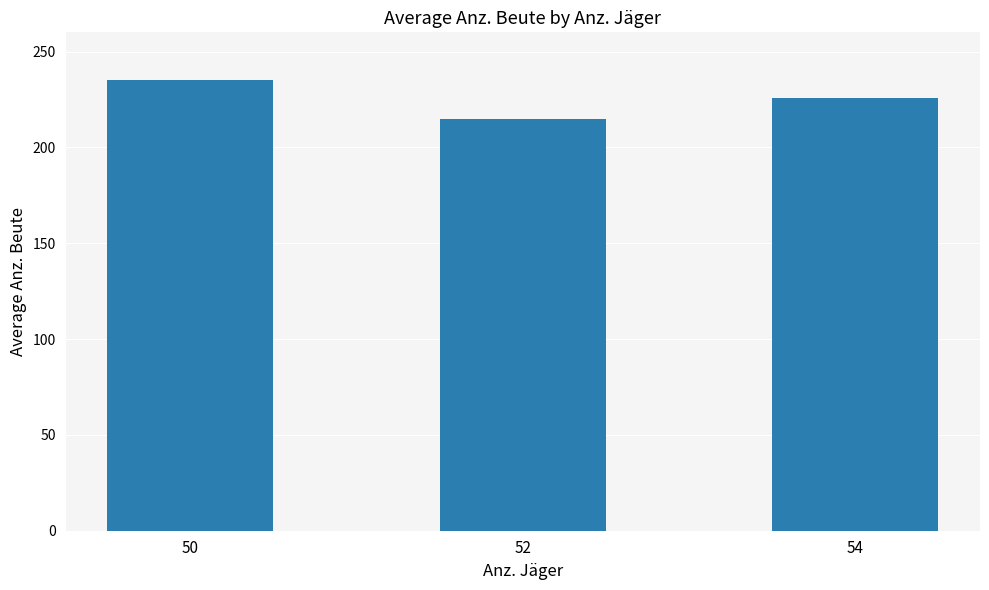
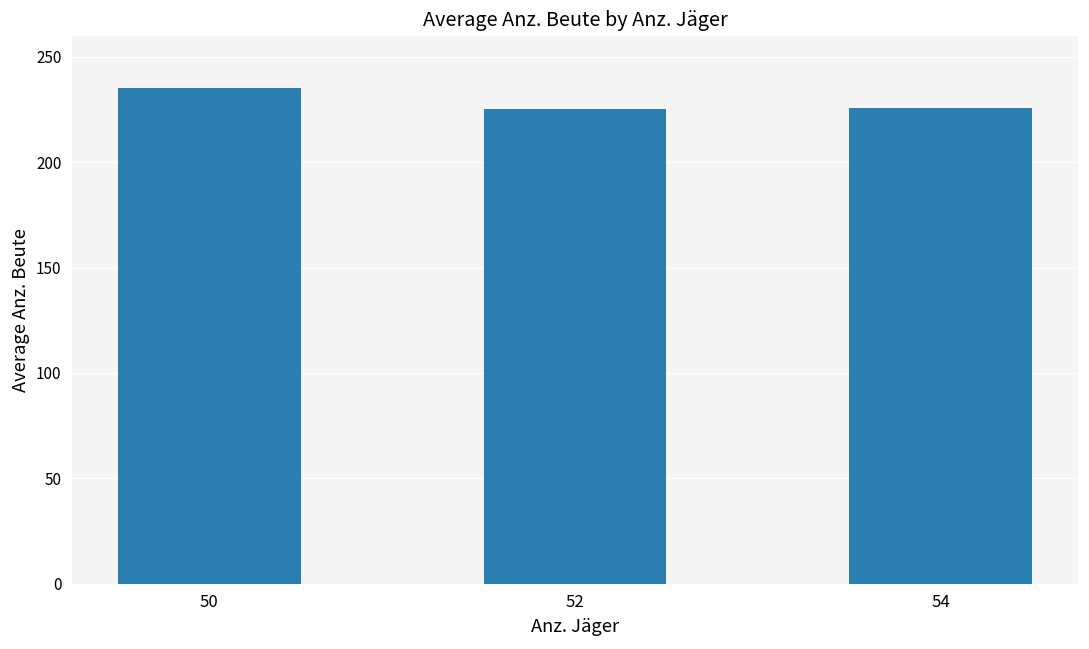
  {
    "50": 235,
-   "52": 215,
+   "52": 225,
    "54": 226
  }
